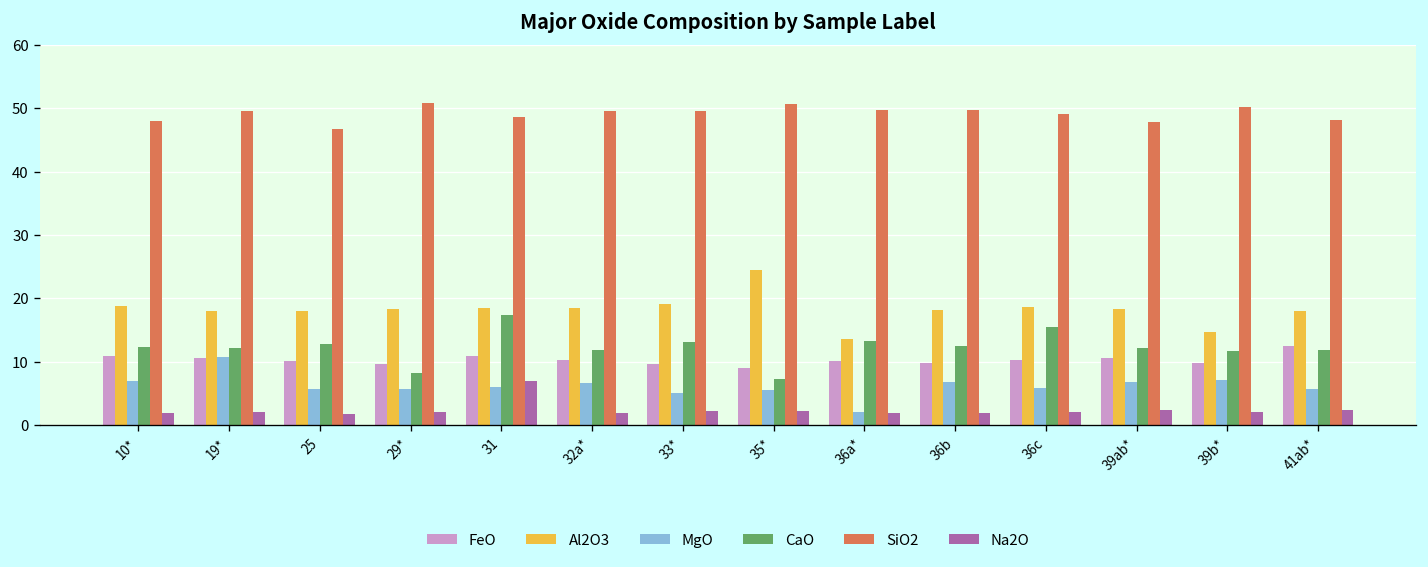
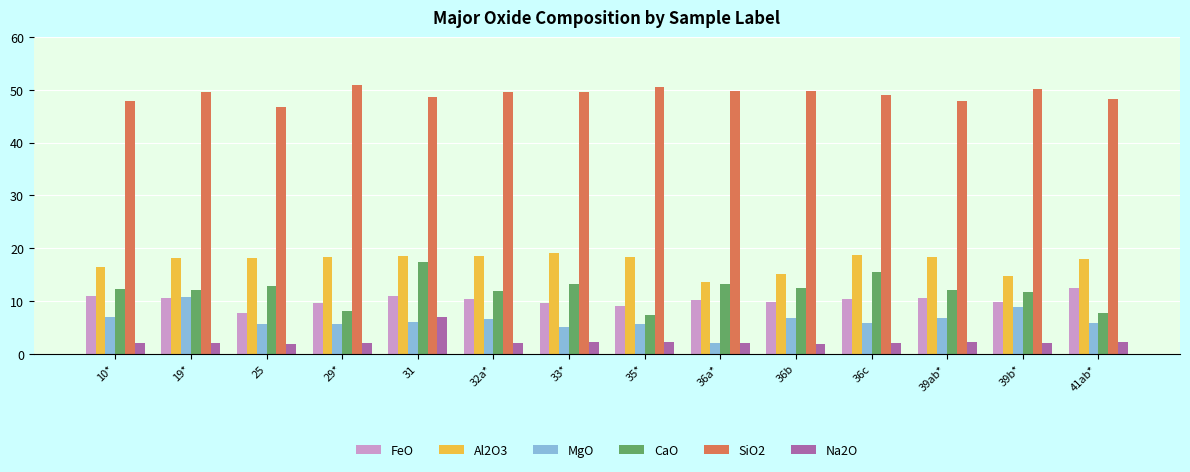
  {
    "FeO": {
      "10*": 11,
      "19*": 11,
-     "25": 10,
+     "25": 8,
      "29*": 10,
      "31": 11,
      "32a*": 10,
      "33*": 10,
      "35*": 9,
      "36a*": 10,
      "36b": 10,
      "36c": 10,
      "39ab*": 11,
      "39b*": 10,
      "41ab*": 12
    },
    "Al2O3": {
-     "10*": 19,
+     "10*": 16,
      "19*": 18,
      "25": 18,
      "29*": 18,
      "31": 19,
      "32a*": 18,
      "33*": 19,
-     "35*": 24,
+     "35*": 18,
      "36a*": 14,
-     "36b": 18,
+     "36b": 15,
      "36c": 19,
      "39ab*": 18,
      "39b*": 15,
      "41ab*": 18
    },
    "MgO": {
      "10*": 7,
      "19*": 11,
      "25": 6,
      "29*": 6,
      "31": 6,
      "32a*": 7,
      "33*": 5,
      "35*": 6,
      "36a*": 2,
      "36b": 7,
      "36c": 6,
      "39ab*": 7,
-     "39b*": 7,
+     "39b*": 9,
      "41ab*": 6
    },
    "CaO": {
      "10*": 12,
      "19*": 12,
      "25": 13,
      "29*": 8,
      "31": 17,
      "32a*": 12,
      "33*": 13,
      "35*": 7,
      "36a*": 13,
      "36b": 13,
      "36c": 15,
      "39ab*": 12,
      "39b*": 12,
-     "41ab*": 12
+     "41ab*": 8
    },
    "SiO2": {
      "10*": 48,
      "19*": 50,
      "25": 47,
      "29*": 51,
      "31": 49,
      "32a*": 50,
      "33*": 50,
      "35*": 51,
      "36a*": 50,
      "36b": 50,
      "36c": 49,
      "39ab*": 48,
      "39b*": 50,
      "41ab*": 48
    },
    "Na2O": {
      "10*": 2,
      "19*": 2,
      "25": 2,
      "29*": 2,
      "31": 7,
      "32a*": 2,
      "33*": 2,
      "35*": 2,
      "36a*": 2,
      "36b": 2,
      "36c": 2,
      "39ab*": 2,
      "39b*": 2,
      "41ab*": 2
    }
  }
